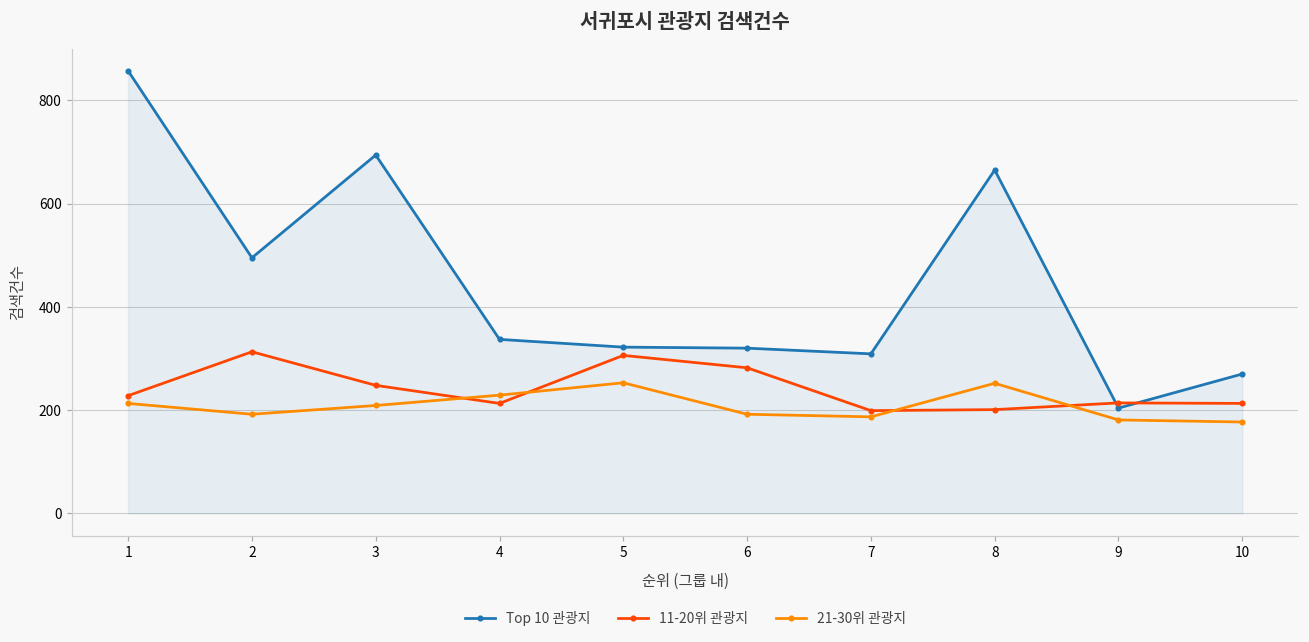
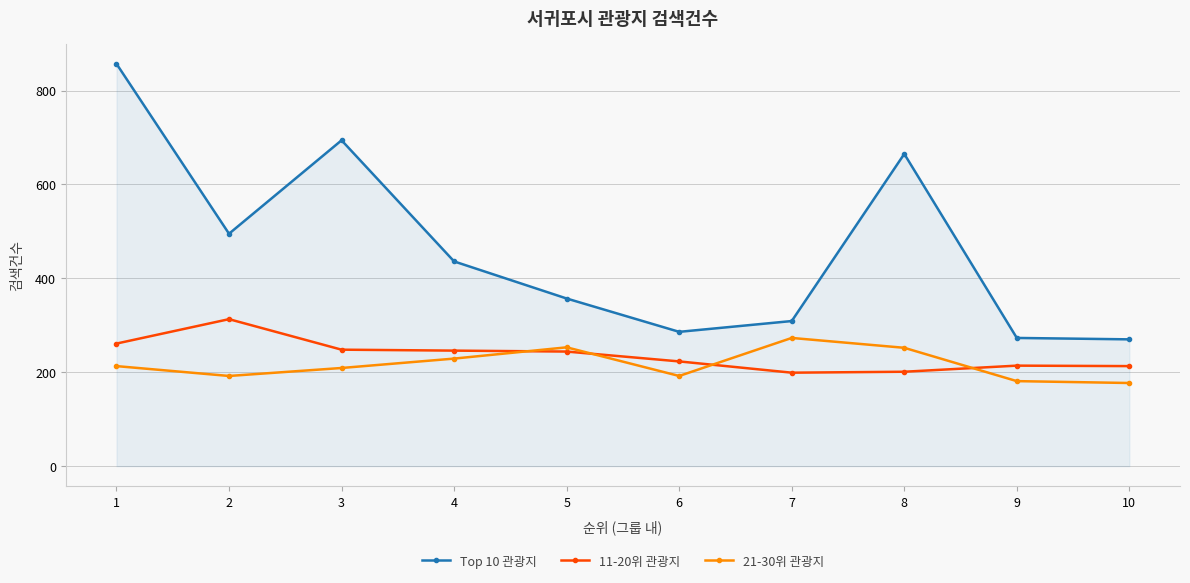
  {
    "Top 10 관광지": {
      "1": 860,
      "2": 500,
      "3": 690,
-     "4": 340,
-     "5": 320,
-     "6": 320,
+     "4": 440,
+     "5": 360,
+     "6": 290,
      "7": 310,
      "8": 670,
-     "9": 200,
+     "9": 270,
      "10": 270
    },
    "11-20위 관광지": {
-     "1": 230,
+     "1": 260,
      "2": 310,
      "3": 250,
-     "4": 210,
-     "5": 310,
-     "6": 280,
+     "4": 250,
+     "5": 240,
+     "6": 220,
      "7": 200,
      "8": 200,
      "9": 210,
      "10": 210
    },
    "21-30위 관광지": {
      "1": 210,
      "2": 190,
      "3": 210,
      "4": 230,
      "5": 250,
      "6": 190,
-     "7": 190,
+     "7": 270,
      "8": 250,
      "9": 180,
      "10": 180
    }
  }
